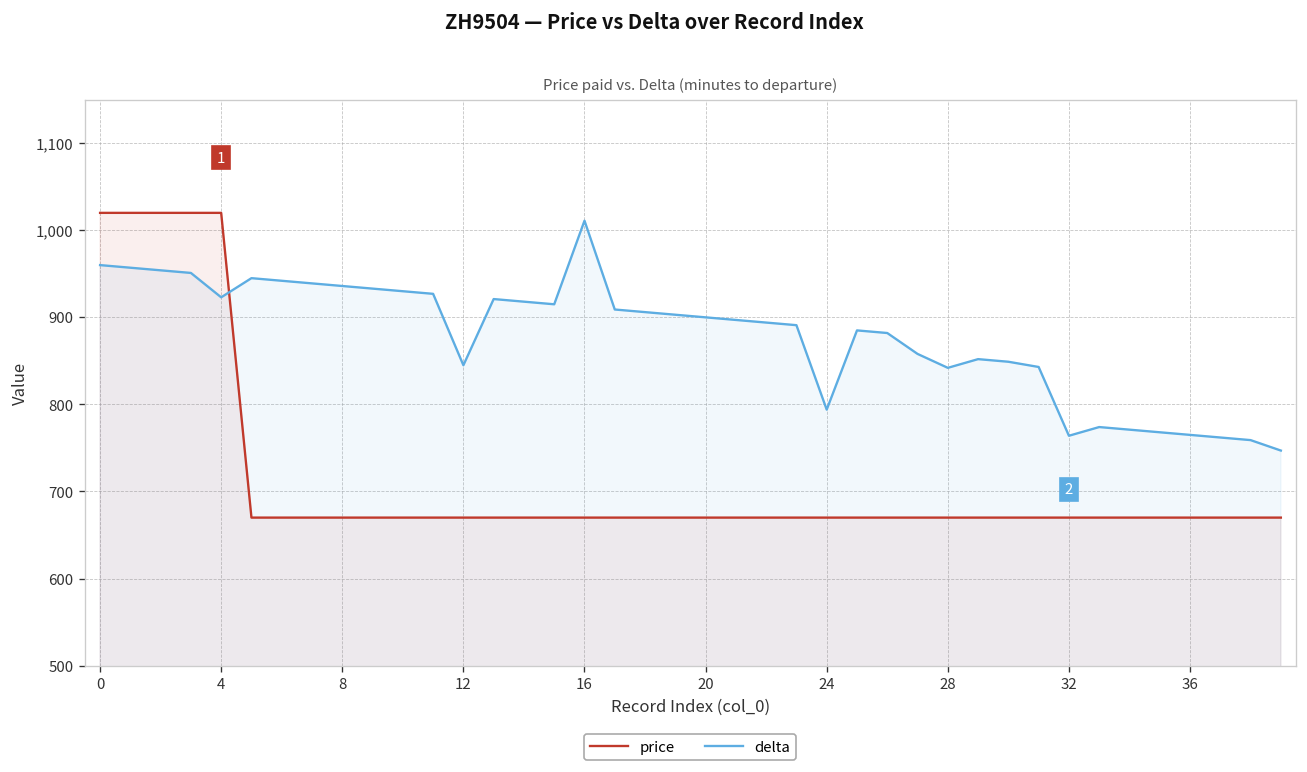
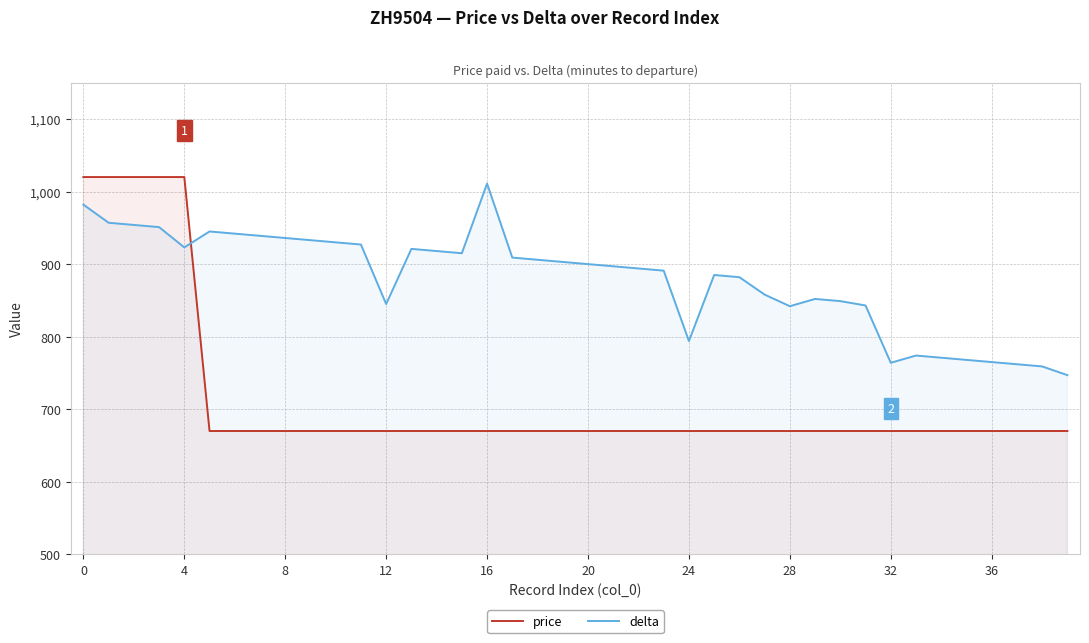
  {
    "price": {
      "0": "1,020",
      "4": "1,020",
      "8": "670",
      "12": "670",
      "16": "670",
      "20": "670",
      "24": "670",
      "28": "670",
      "36": "670"
    },
    "delta": {
-     "0": "960",
+     "0": "980",
      "4": "920",
      "8": "940",
      "12": "850",
      "16": "1,010",
      "20": "900",
      "24": "790",
      "28": "840",
      "32": "760",
      "36": "770"
    }
  }
